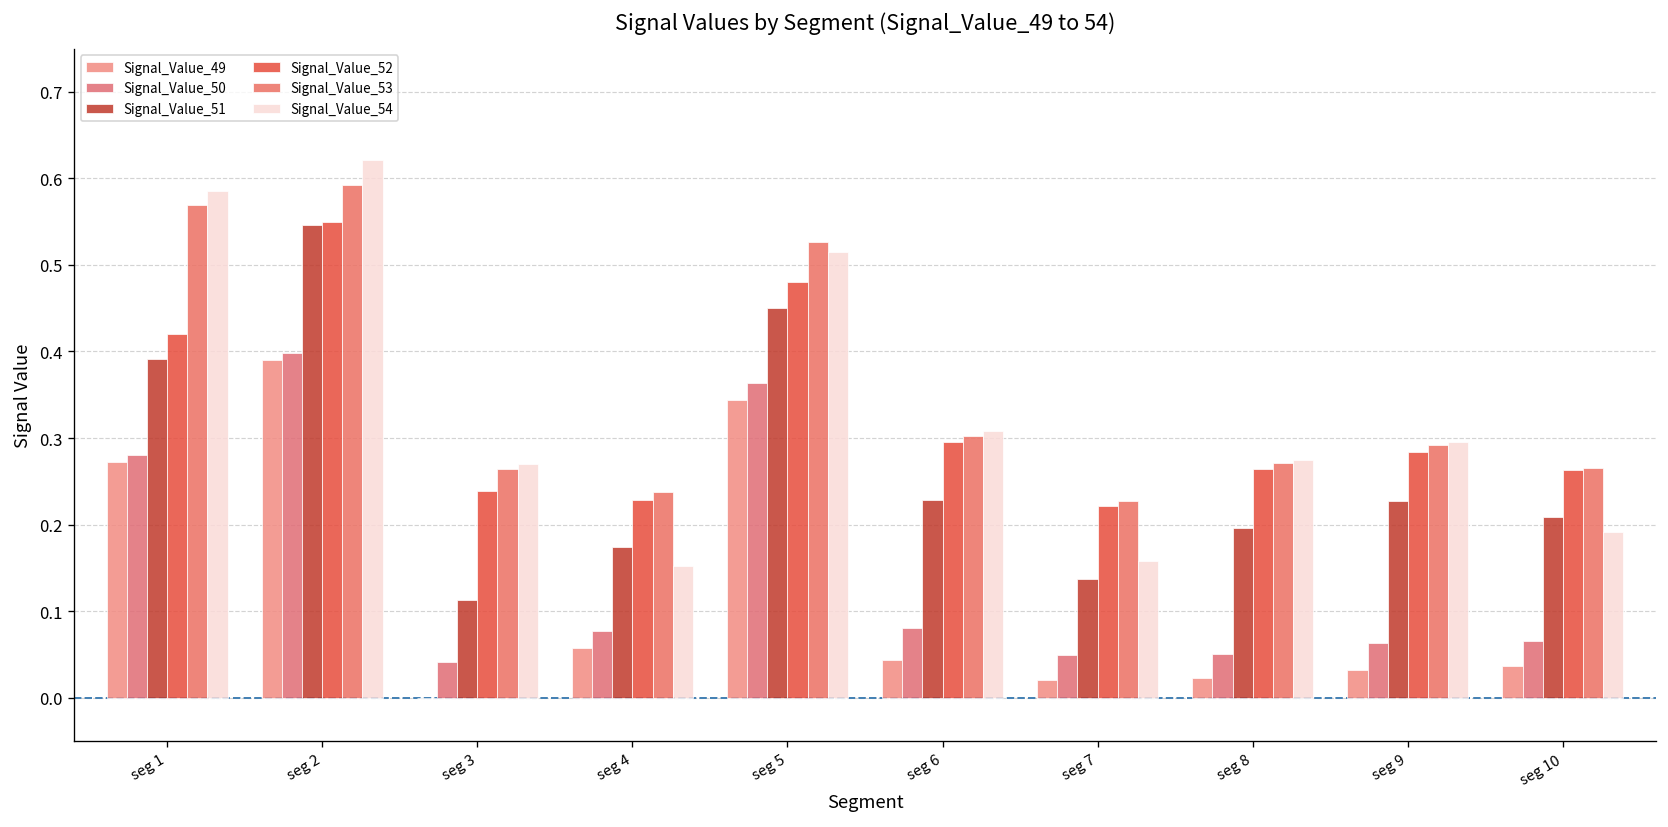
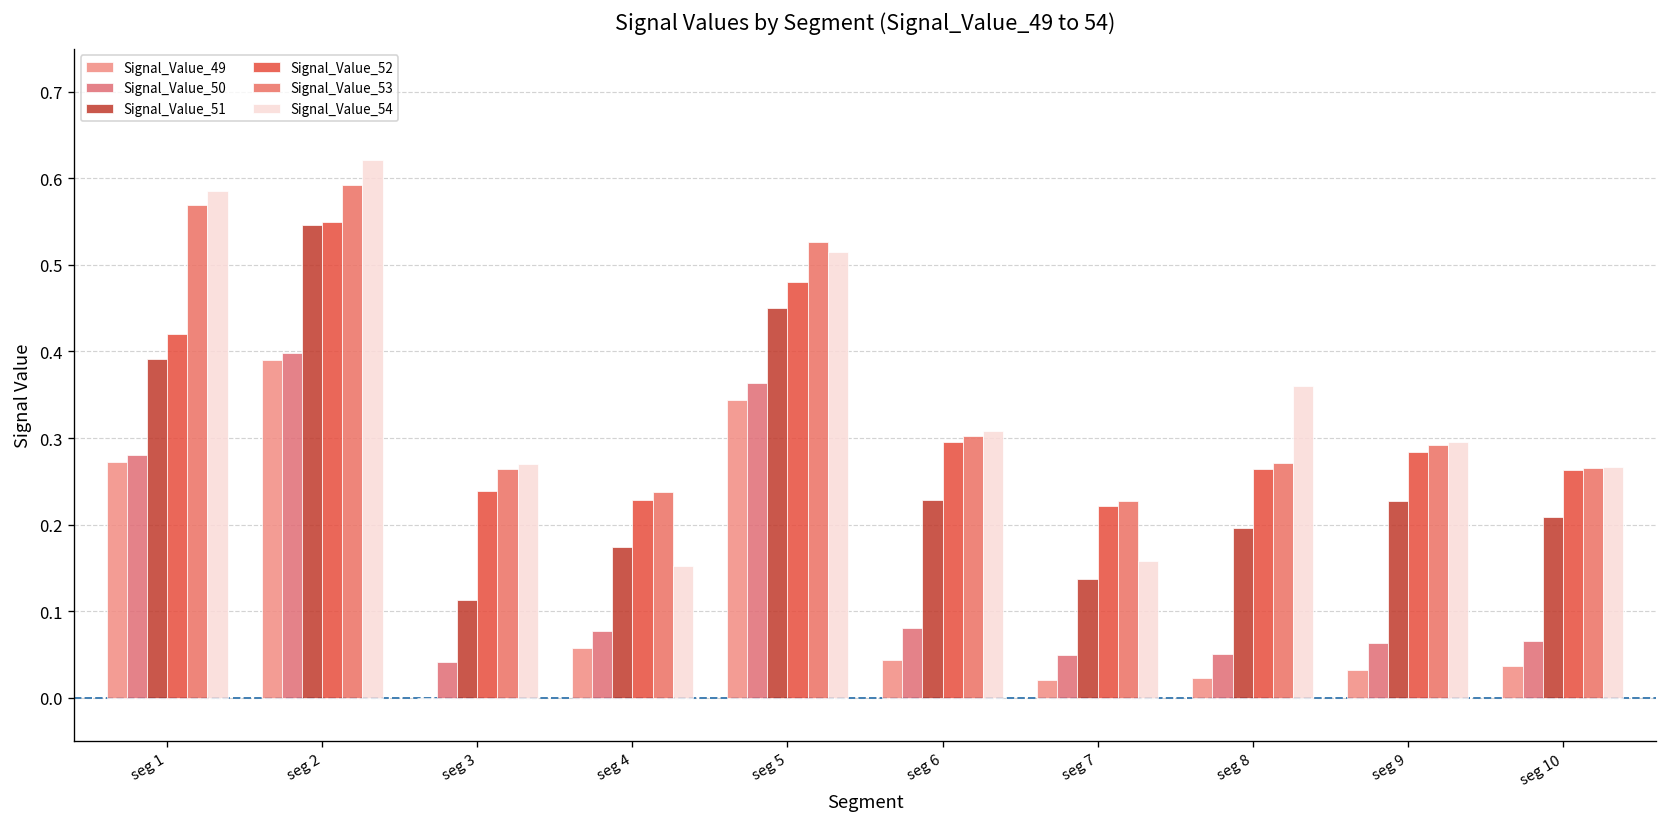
  {
    "Signal_Value_54": {
      "seg 1": 0.59,
      "seg 2": 0.62,
      "seg 3": 0.27,
      "seg 4": 0.15,
      "seg 5": 0.52,
      "seg 6": 0.31,
      "seg 7": 0.16,
-     "seg 8": 0.28,
+     "seg 8": 0.36,
      "seg 9": 0.30,
-     "seg 10": 0.19
+     "seg 10": 0.27
    }
  }
